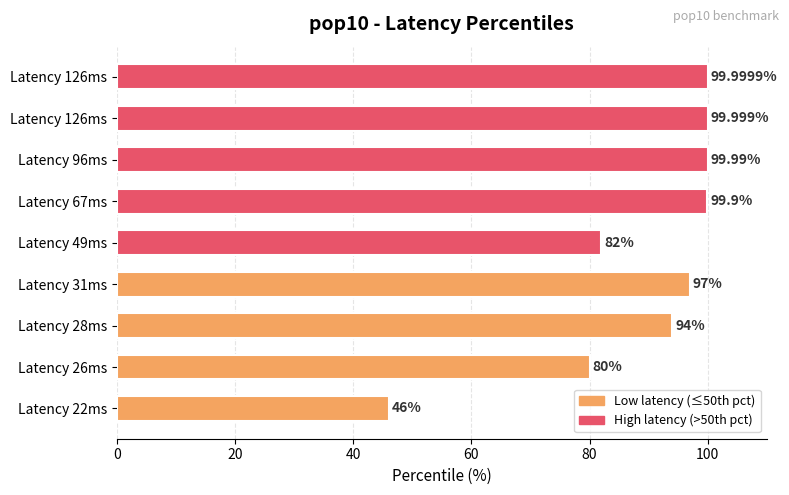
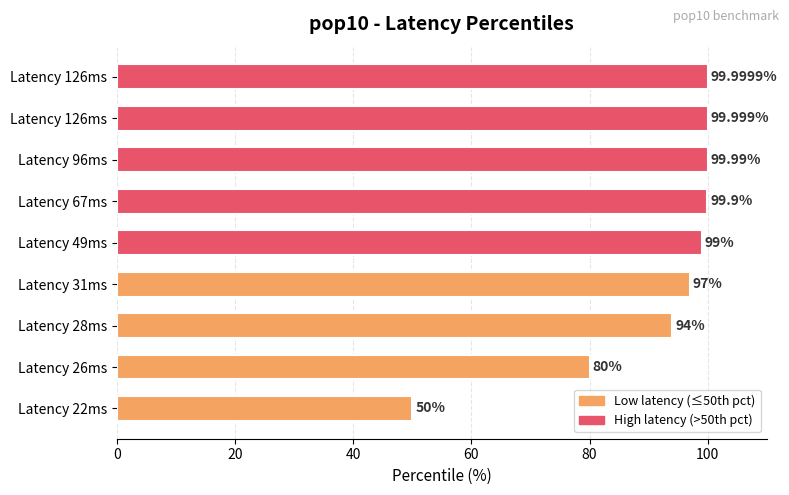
  {
    "Latency 96ms": "99.99%",
    "Latency 67ms": "99.9%",
-   "Latency 49ms": "82%",
+   "Latency 49ms": "99%",
    "Latency 31ms": "97%",
    "Latency 28ms": "94%",
    "Latency 26ms": "80%",
-   "Latency 22ms": "46%"
+   "Latency 22ms": "50%"
  }
